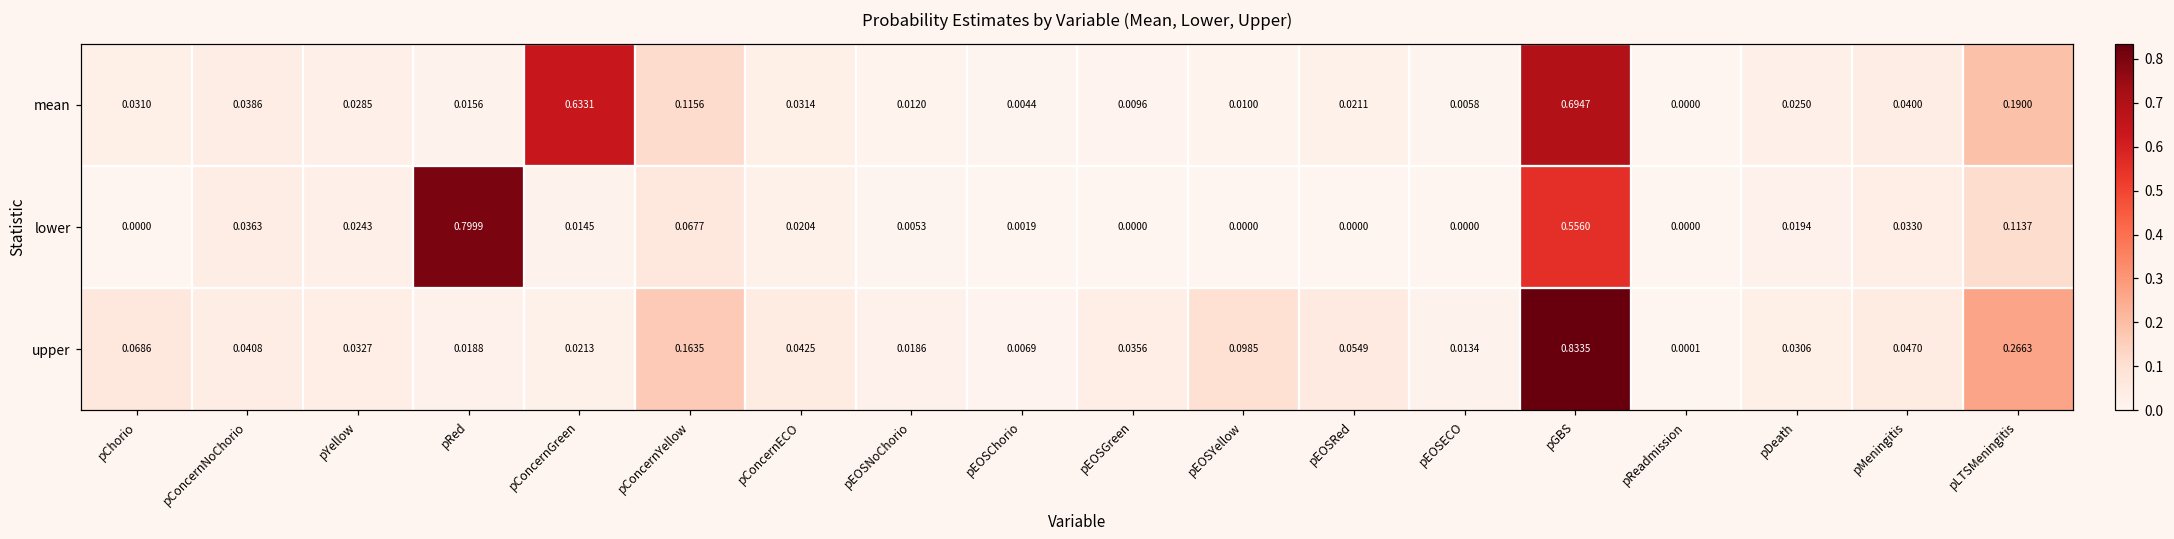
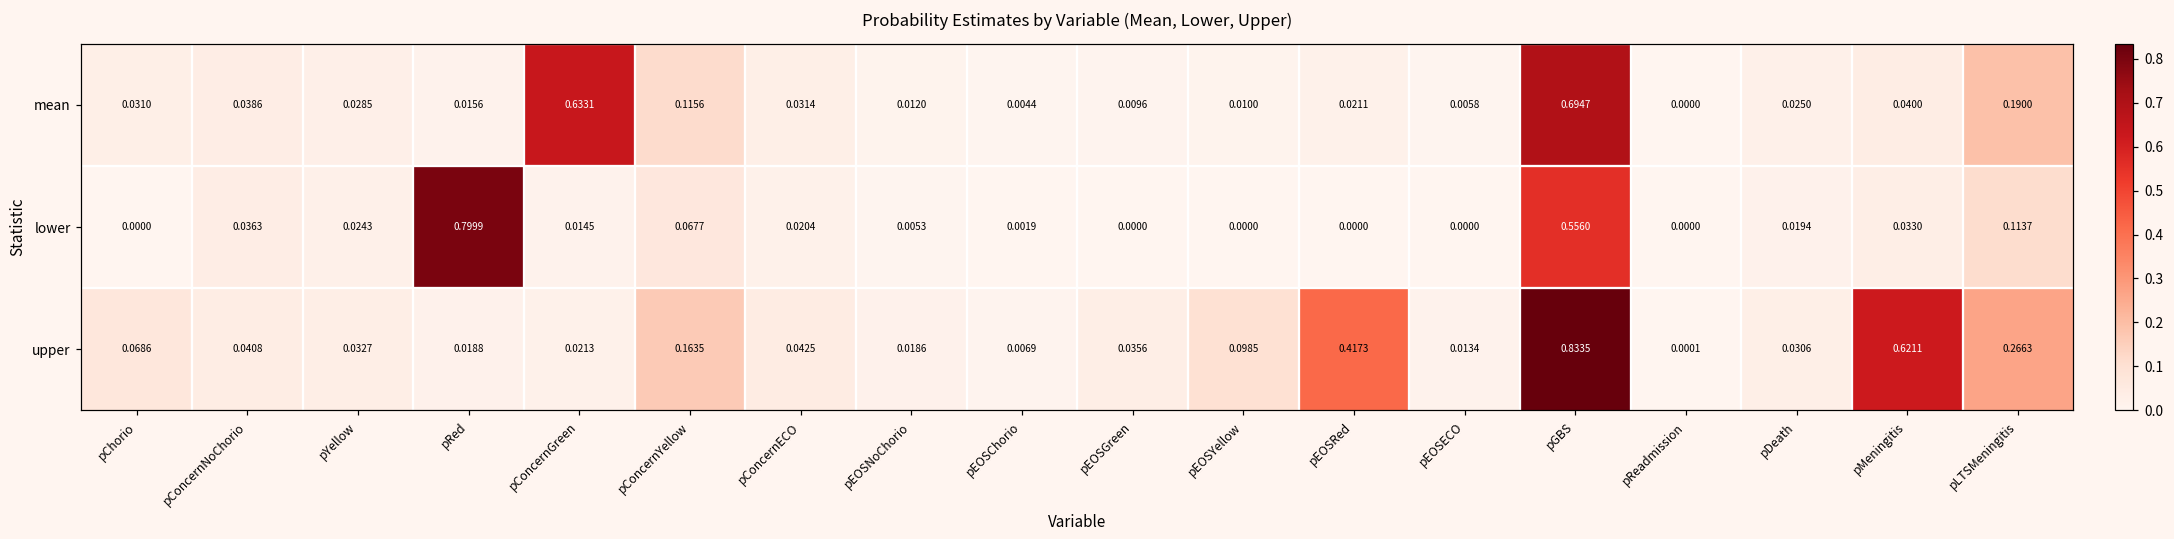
  {
    "mean": {
      "pChorio": 0.0310,
      "pConcernNoChorio": 0.0386,
      "pYellow": 0.0285,
      "pRed": 0.0156,
      "pConcernGreen": 0.6331,
      "pConcernYellow": 0.1156,
      "pConcernECO": 0.0314,
      "pEOSNoChorio": 0.0120,
      "pEOSChorio": 0.0044,
      "pEOSGreen": 0.0096,
      "pEOSYellow": 0.0100,
      "pEOSRed": 0.0211,
      "pEOSECO": 0.0058,
      "pGBS": 0.6947,
      "pReadmission": 0.0000,
      "pDeath": 0.0250,
      "pMeningitis": 0.0400,
      "pLTSMeningitis": 0.1900
    },
    "lower": {
      "pChorio": 0.0000,
      "pConcernNoChorio": 0.0363,
      "pYellow": 0.0243,
      "pRed": 0.7999,
      "pConcernGreen": 0.0145,
      "pConcernYellow": 0.0677,
      "pConcernECO": 0.0204,
      "pEOSNoChorio": 0.0053,
      "pEOSChorio": 0.0019,
      "pEOSGreen": 0.0000,
      "pEOSYellow": 0.0000,
      "pEOSRed": 0.0000,
      "pEOSECO": 0.0000,
      "pGBS": 0.5560,
      "pReadmission": 0.0000,
      "pDeath": 0.0194,
      "pMeningitis": 0.0330,
      "pLTSMeningitis": 0.1137
    },
    "upper": {
      "pChorio": 0.0686,
      "pConcernNoChorio": 0.0408,
      "pYellow": 0.0327,
      "pRed": 0.0188,
      "pConcernGreen": 0.0213,
      "pConcernYellow": 0.1635,
      "pConcernECO": 0.0425,
      "pEOSNoChorio": 0.0186,
      "pEOSChorio": 0.0069,
      "pEOSGreen": 0.0356,
      "pEOSYellow": 0.0985,
-     "pEOSRed": 0.0549,
+     "pEOSRed": 0.4173,
      "pEOSECO": 0.0134,
      "pGBS": 0.8335,
      "pReadmission": 0.0001,
      "pDeath": 0.0306,
-     "pMeningitis": 0.0470,
+     "pMeningitis": 0.6211,
      "pLTSMeningitis": 0.2663
    }
  }
